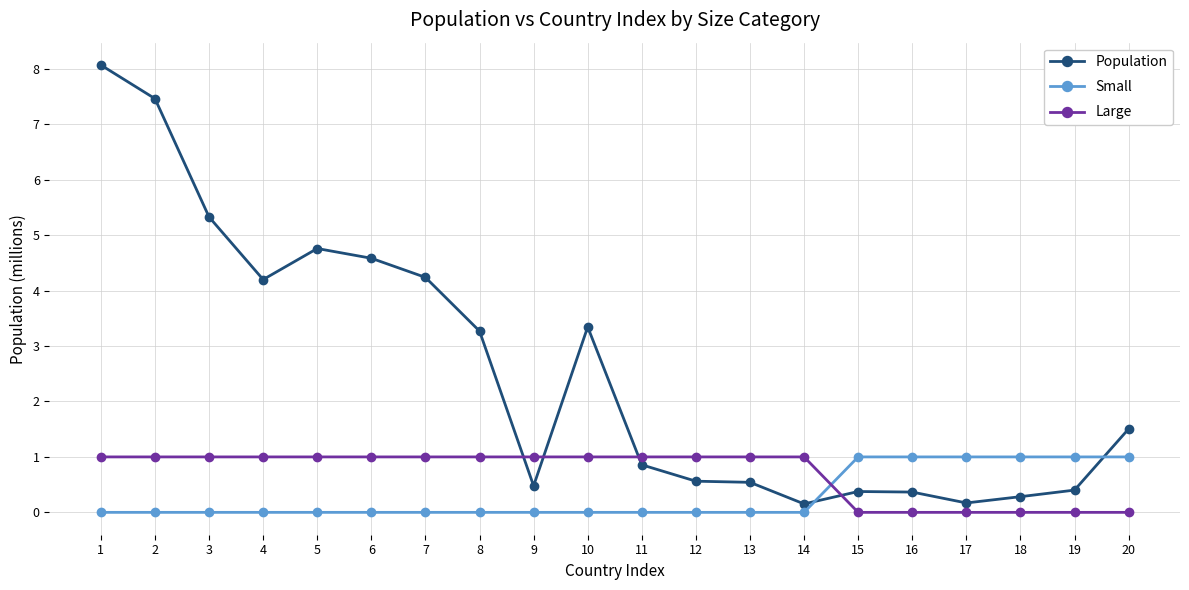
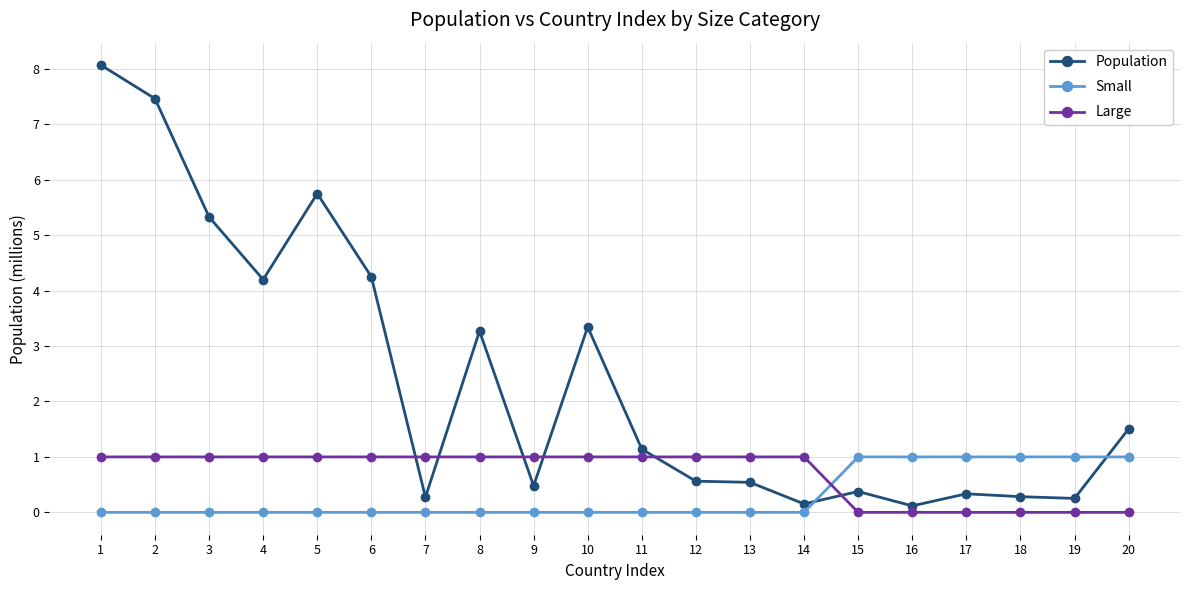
  {
    "Population": {
      "1": 8.1,
      "2": 7.5,
      "3": 5.3,
      "4": 4.2,
-     "5": 4.8,
-     "6": 4.6,
-     "7": 4.2,
+     "5": 5.7,
+     "6": 4.2,
+     "7": 0.3,
      "8": 3.3,
      "9": 0.5,
      "10": 3.3,
-     "11": 0.9,
+     "11": 1.1,
      "12": 0.6,
      "13": 0.5,
      "14": 0.2,
      "15": 0.4,
-     "16": 0.4,
-     "17": 0.2,
+     "16": 0.1,
+     "17": 0.3,
      "18": 0.3,
-     "19": 0.4,
+     "19": 0.3,
      "20": 1.5
    },
    "Small": {
      "1": 0.0,
      "2": 0.0,
      "3": 0.0,
      "4": 0.0,
      "5": 0.0,
      "6": 0.0,
      "7": 0.0,
      "8": 0.0,
      "9": 0.0,
      "10": 0.0,
      "11": 0.0,
      "12": 0.0,
      "13": 0.0,
      "14": 0.0,
      "15": 1.0,
      "16": 1.0,
      "17": 1.0,
      "18": 1.0,
      "19": 1.0,
      "20": 1.0
    },
    "Large": {
      "1": 1.0,
      "2": 1.0,
      "3": 1.0,
      "4": 1.0,
      "5": 1.0,
      "6": 1.0,
      "7": 1.0,
      "8": 1.0,
      "9": 1.0,
      "10": 1.0,
      "11": 1.0,
      "12": 1.0,
      "13": 1.0,
      "14": 1.0,
      "15": 0.0,
      "16": 0.0,
      "17": 0.0,
      "18": 0.0,
      "19": 0.0,
      "20": 0.0
    }
  }
